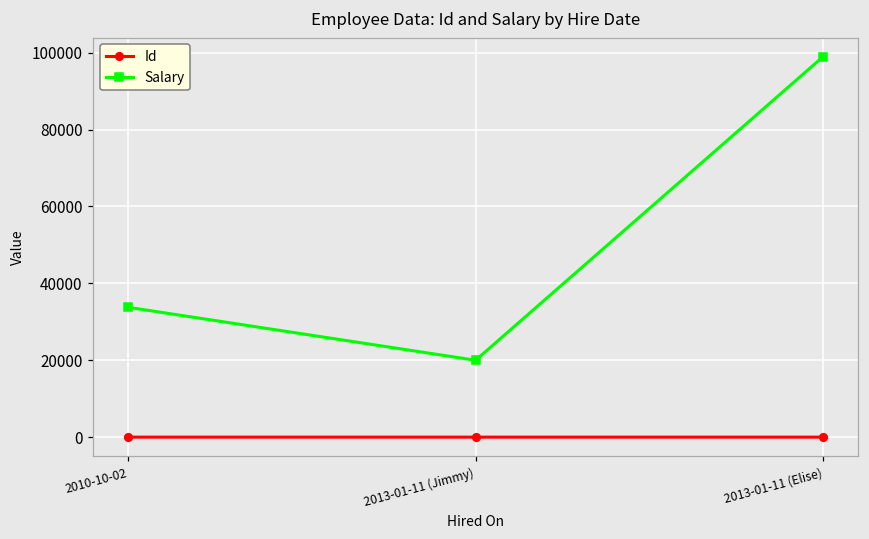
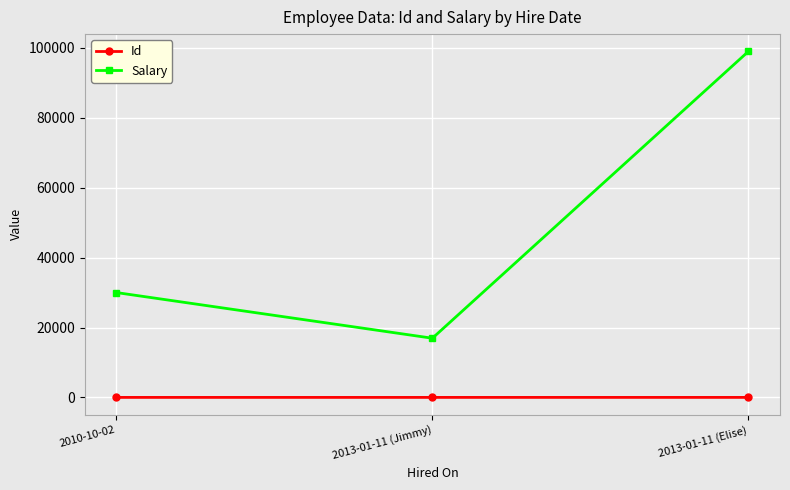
  {
    "Id": {
      "2010-10-02": 0,
      "2013-01-11 (Jimmy)": 0,
      "2013-01-11 (Elise)": 0
    },
    "Salary": {
-     "2010-10-02": 34000,
-     "2013-01-11 (Jimmy)": 20000,
+     "2010-10-02": 30000,
+     "2013-01-11 (Jimmy)": 17000,
      "2013-01-11 (Elise)": 99000
    }
  }
